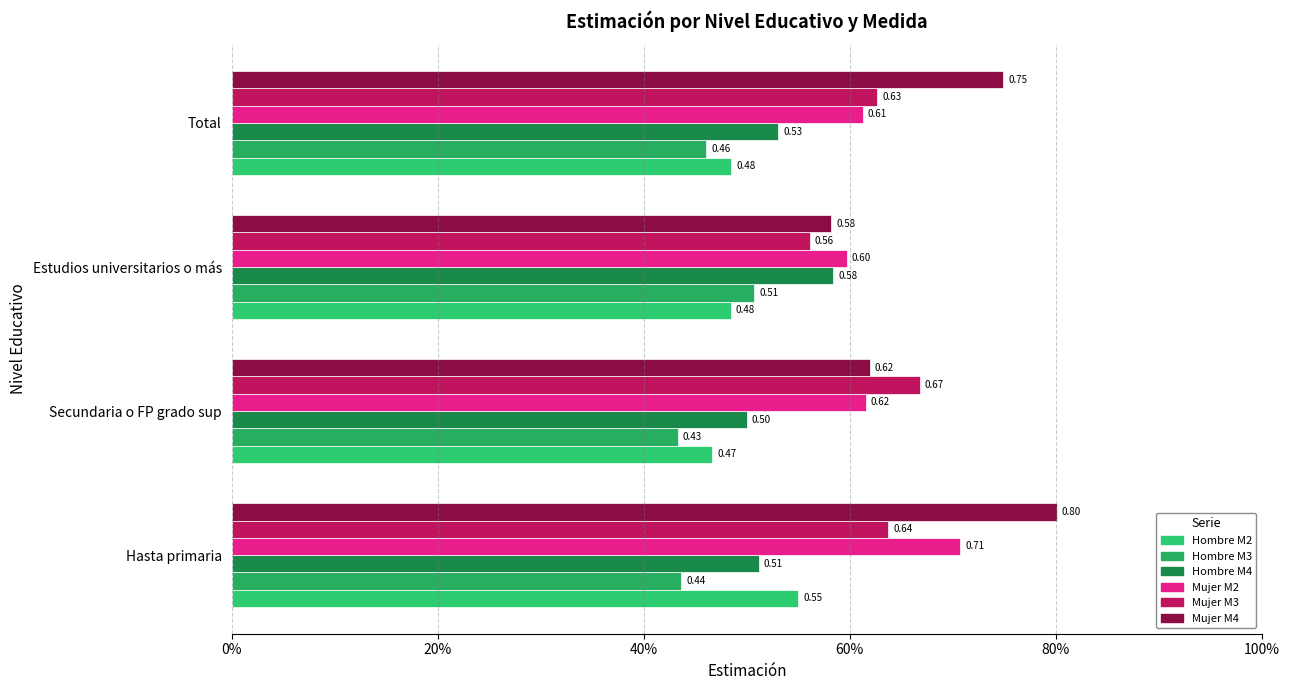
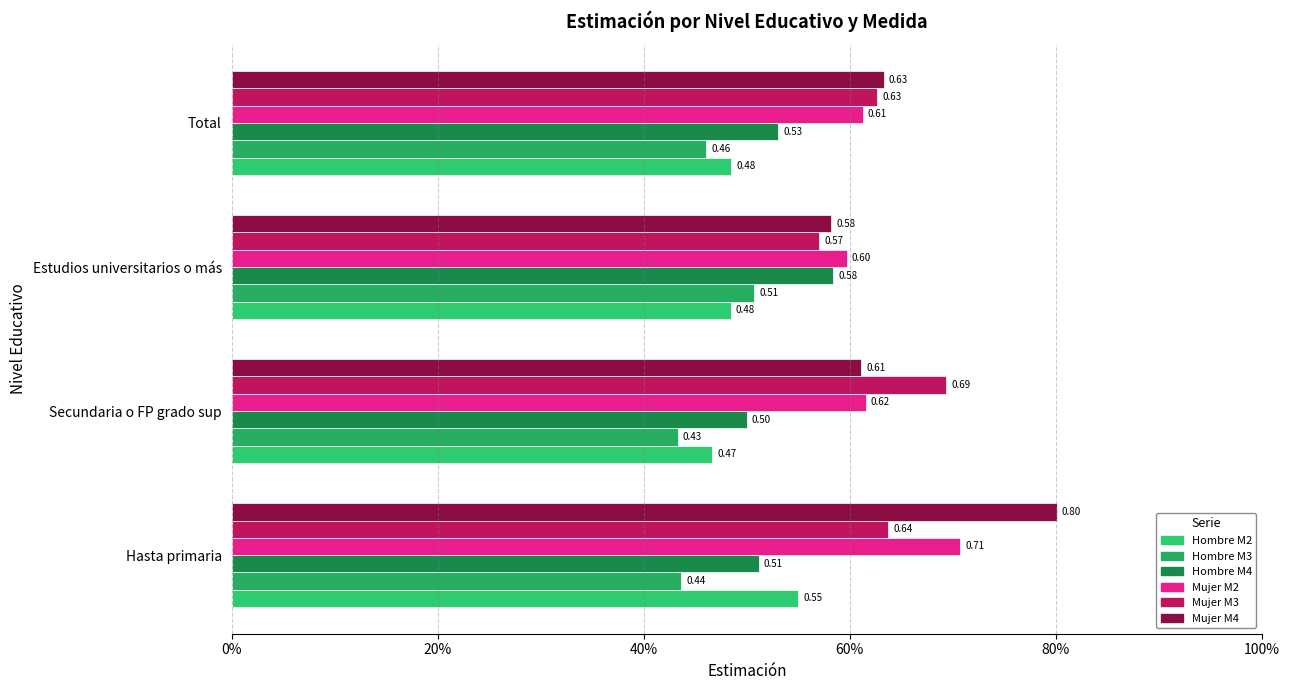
  {
    "Mujer M2": {
      "Total": 0.61,
      "Estudios universitarios o más": 0.60,
      "Secundaria o FP grado sup": 0.62,
      "Hasta primaria": 0.71
    },
    "Mujer M3": {
      "Total": 0.63,
-     "Estudios universitarios o más": 0.56,
-     "Secundaria o FP grado sup": 0.67,
+     "Estudios universitarios o más": 0.57,
+     "Secundaria o FP grado sup": 0.69,
      "Hasta primaria": 0.64
    },
    "Mujer M4": {
-     "Total": 0.75,
+     "Total": 0.63,
      "Estudios universitarios o más": 0.58,
-     "Secundaria o FP grado sup": 0.62,
+     "Secundaria o FP grado sup": 0.61,
      "Hasta primaria": 0.80
    }
  }
